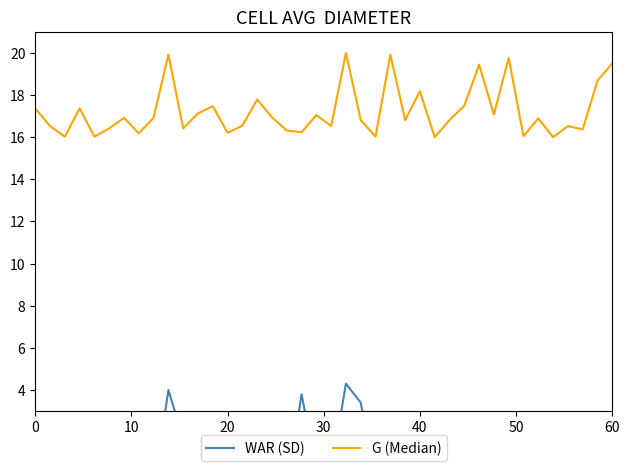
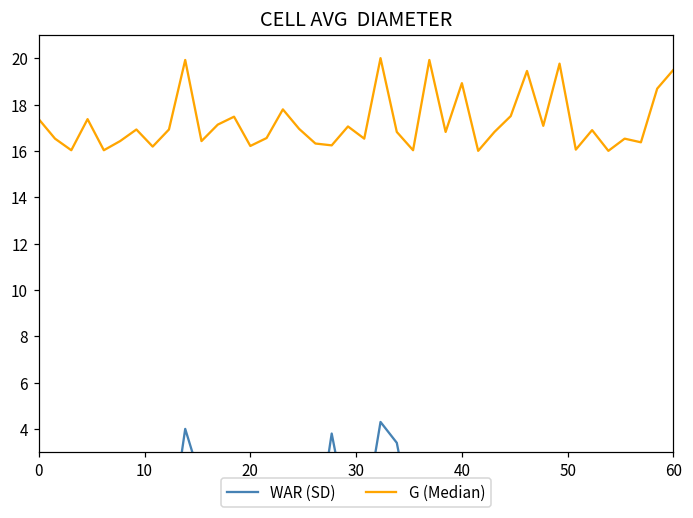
  {
    "G (Median)": {
      "0": 17.4,
-     "40": 18.2,
+     "40": 18.9,
      "60": 19.5
    }
  }
